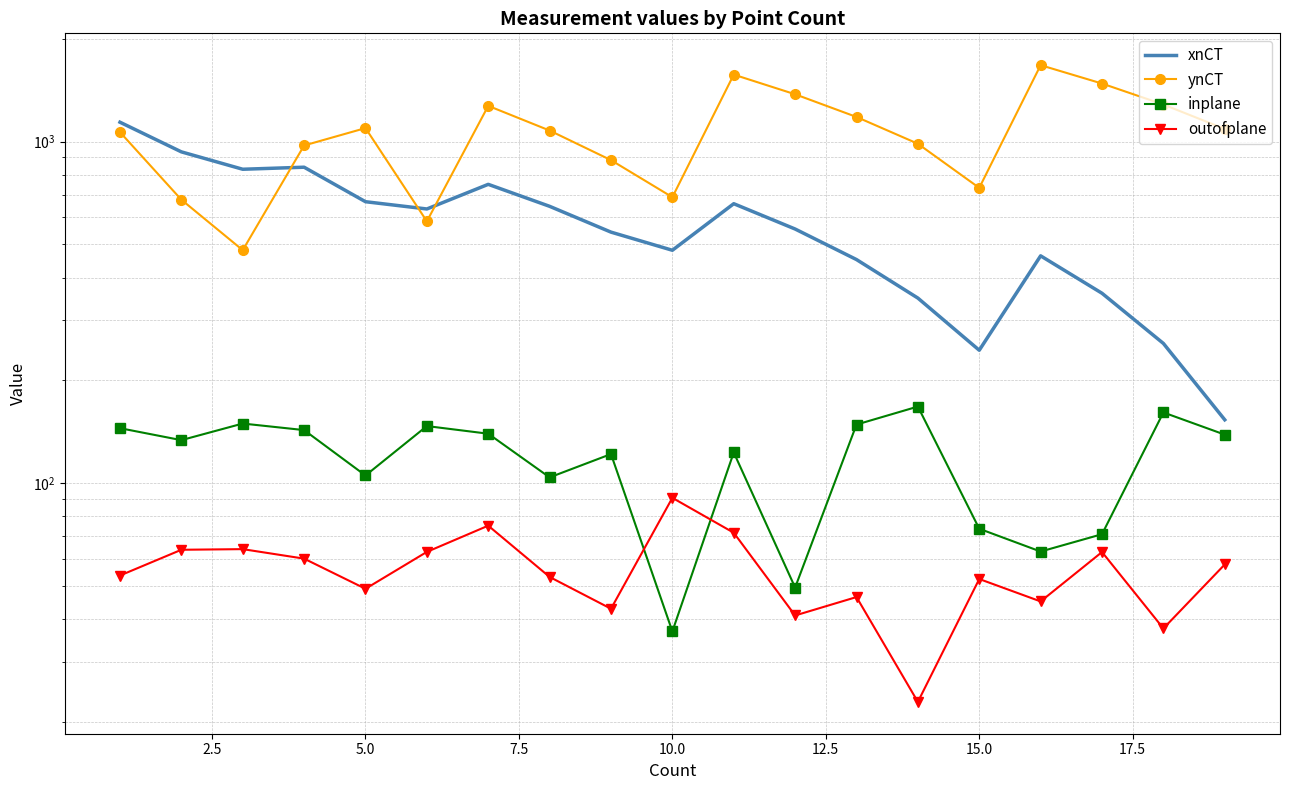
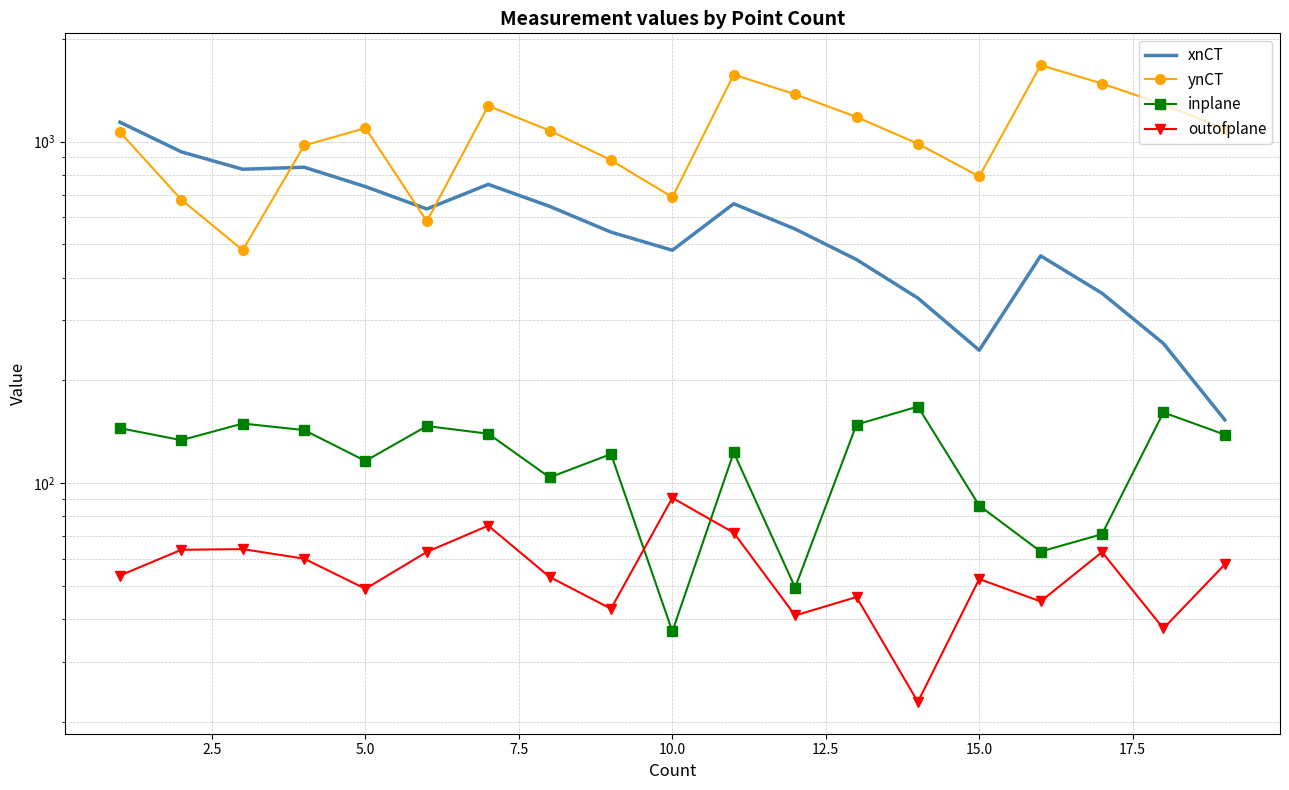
  {
    "xnCT": {
-     "5.0": 670,
+     "5.0": 740,
      "10.0": 480,
      "15.0": 250
    },
    "ynCT": {
      "5.0": 1100,
      "10.0": 690,
-     "15.0": 730
+     "15.0": 790
    },
    "inplane": {
-     "5.0": 105,
+     "5.0": 116,
      "10.0": 37,
-     "15.0": 74
+     "15.0": 86
    },
    "outofplane": {
      "5.0": 49,
      "10.0": 91,
      "15.0": 52
    }
  }
